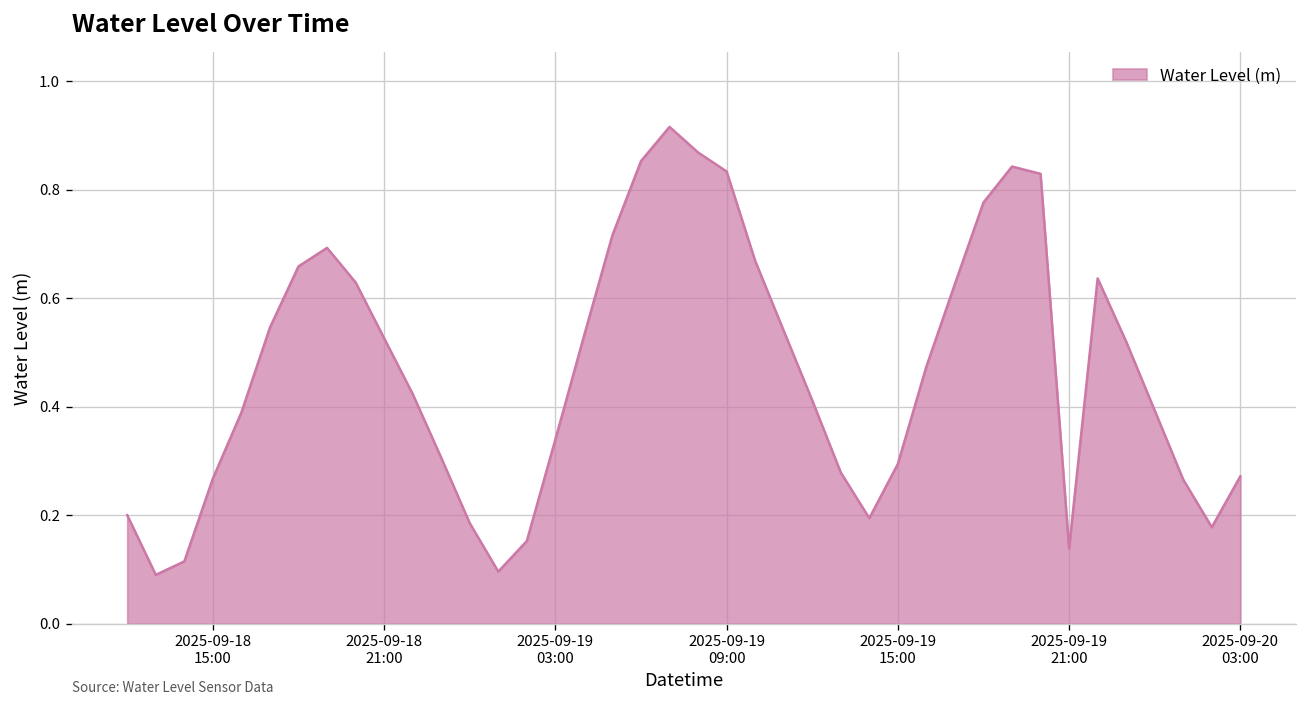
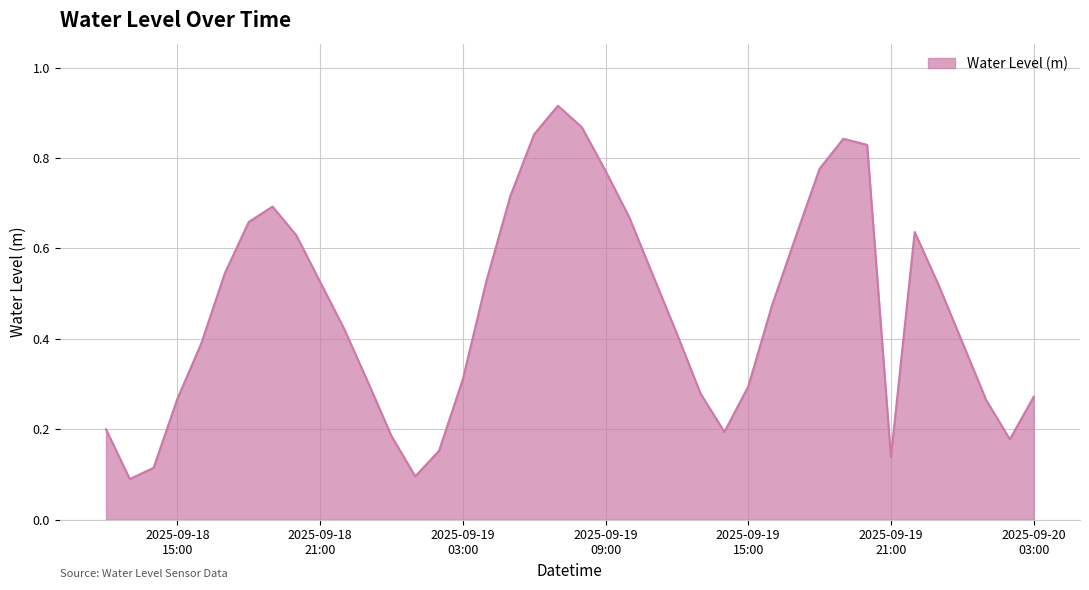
  {
    "2025-09-18 15:00": 0.27,
    "2025-09-18 21:00": 0.53,
-   "2025-09-19 03:00": 0.34,
-   "2025-09-19 09:00": 0.83,
+   "2025-09-19 03:00": 0.31,
+   "2025-09-19 09:00": 0.77,
    "2025-09-19 15:00": 0.29,
    "2025-09-19 21:00": 0.14,
    "2025-09-20 03:00": 0.27
  }
